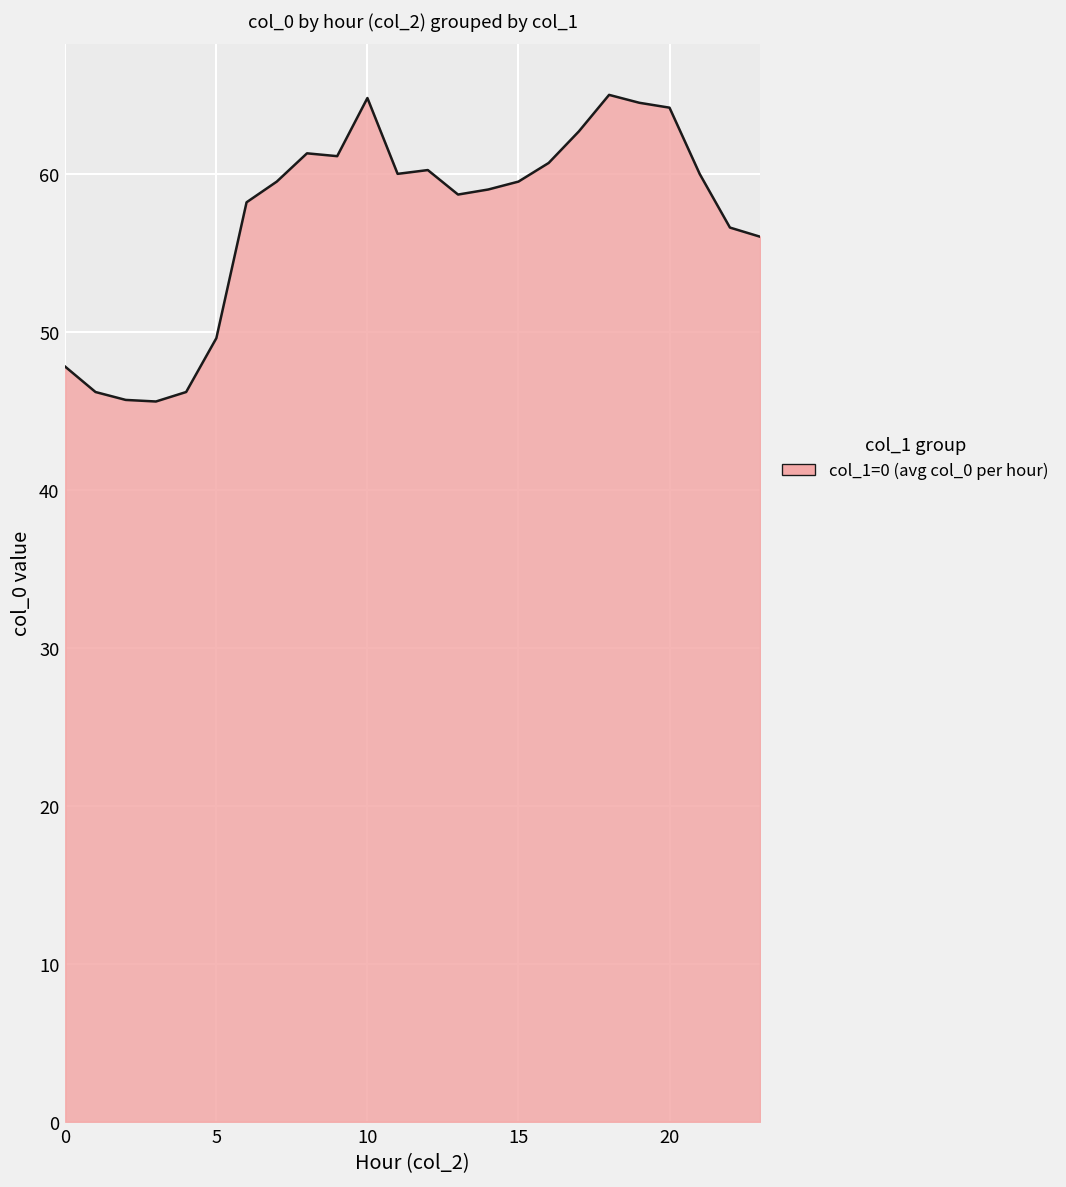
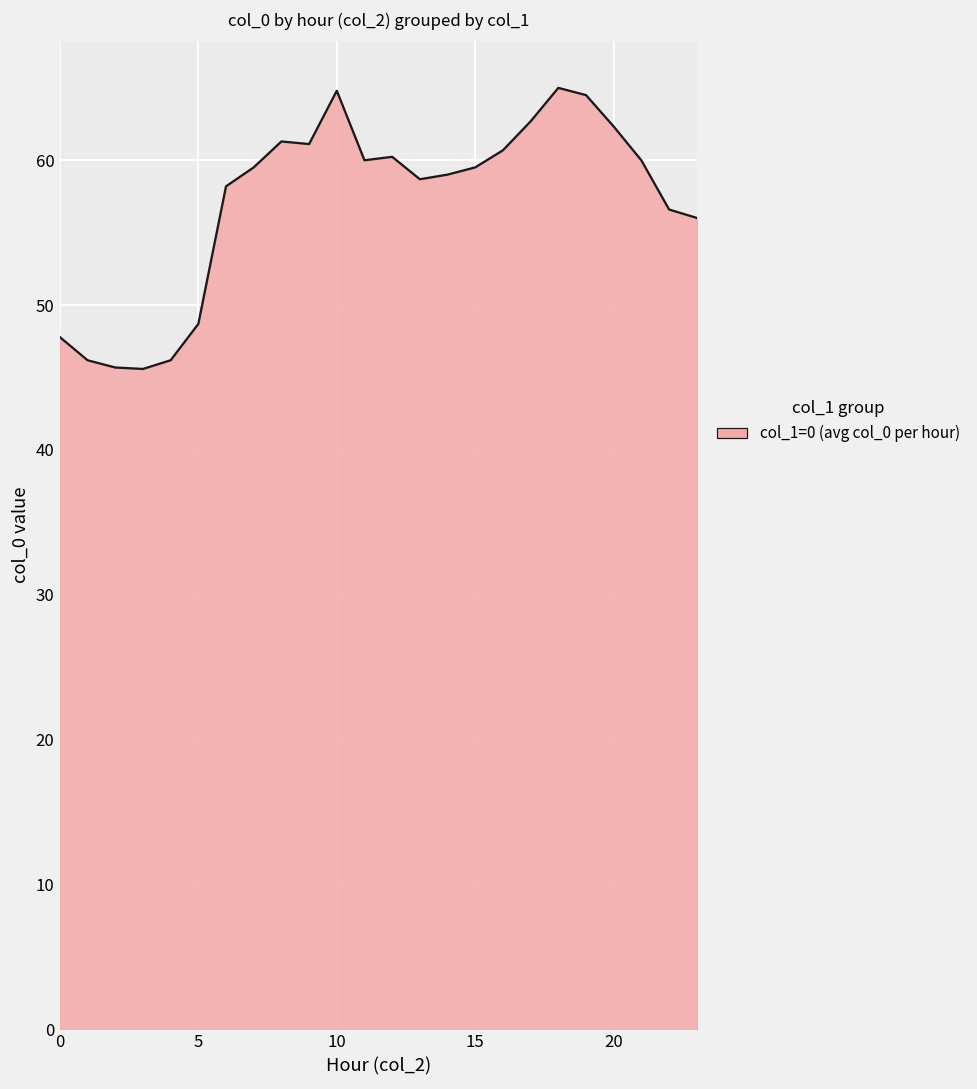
  {
    "0": 47.8,
-   "5": 49.6,
+   "5": 48.7,
    "10": 64.8,
    "15": 59.5,
-   "20": 64.2
+   "20": 62.3
  }
